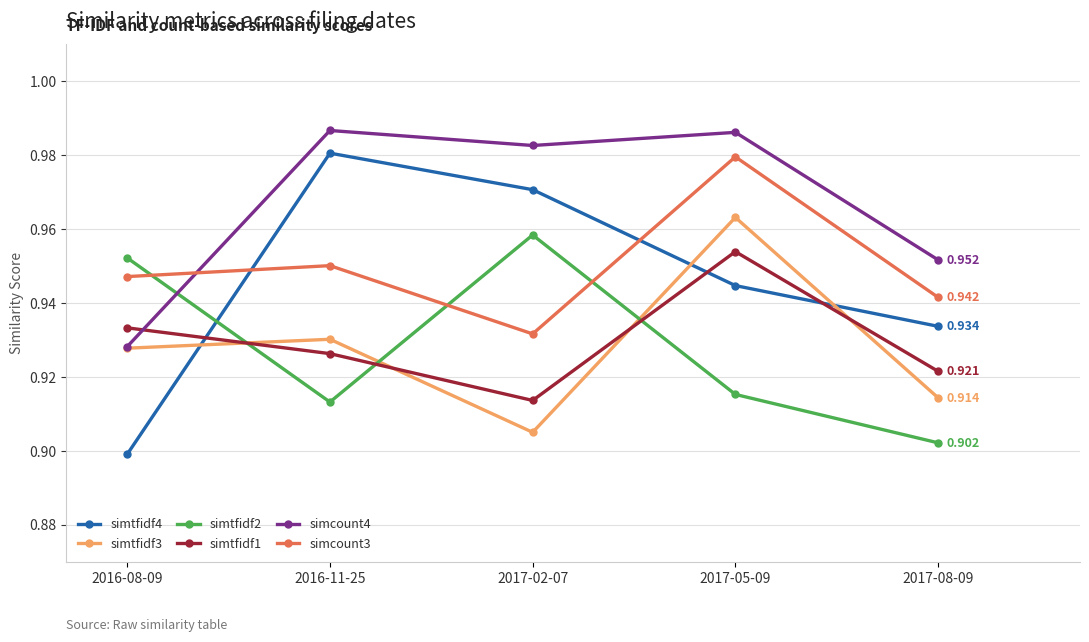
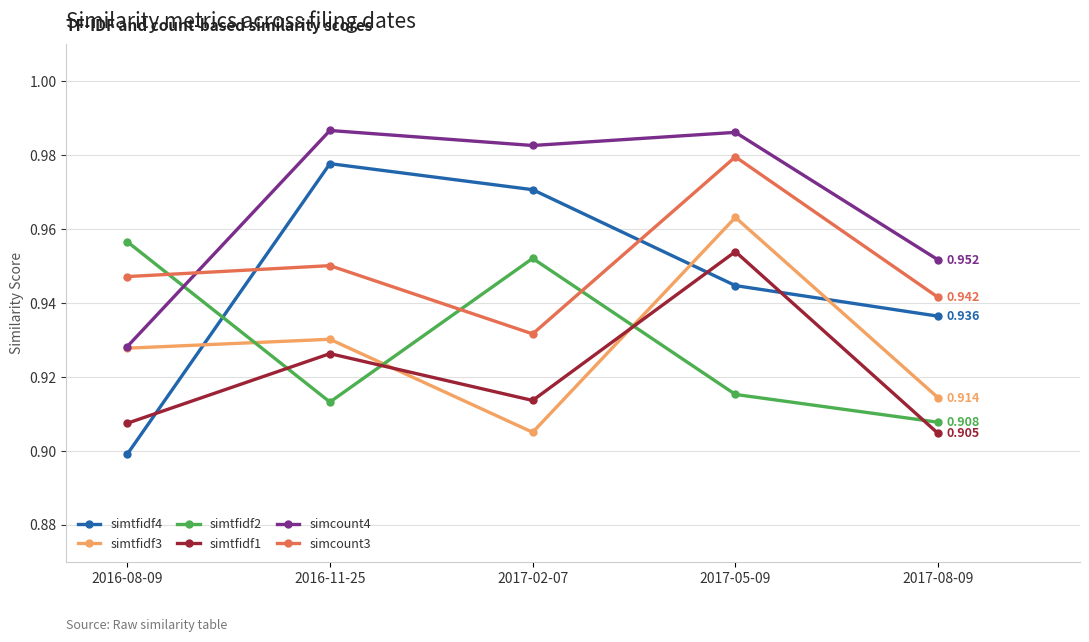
  {
    "simtfidf4": {
-     "2016-11-25": 0.981,
-     "2017-08-09": 0.934
+     "2016-11-25": 0.978,
+     "2017-08-09": 0.936
    },
    "simtfidf2": {
-     "2016-08-09": 0.952,
-     "2017-02-07": 0.958,
-     "2017-08-09": 0.902
+     "2016-08-09": 0.957,
+     "2017-02-07": 0.952,
+     "2017-08-09": 0.908
    },
    "simtfidf1": {
-     "2016-08-09": 0.933,
-     "2017-08-09": 0.921
+     "2016-08-09": 0.907,
+     "2017-08-09": 0.905
    },
    "simcount4": {
      "2017-08-09": 0.952
    }
  }
